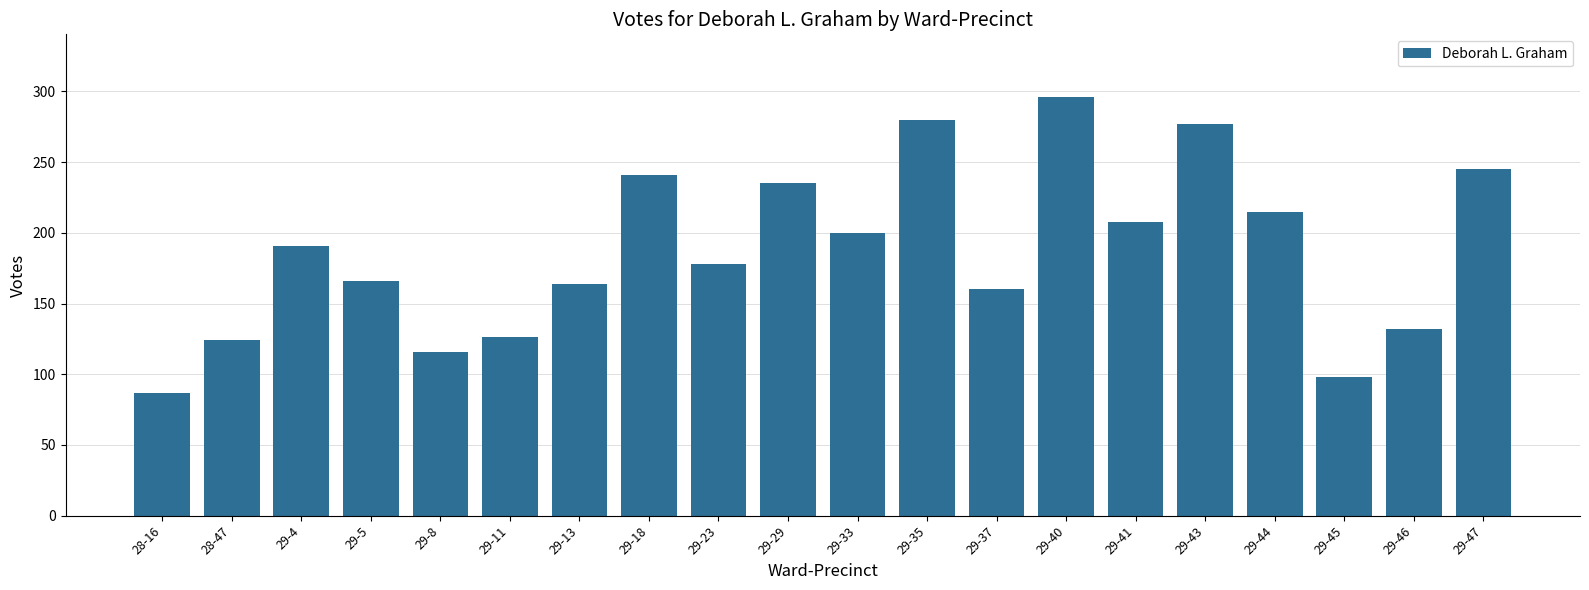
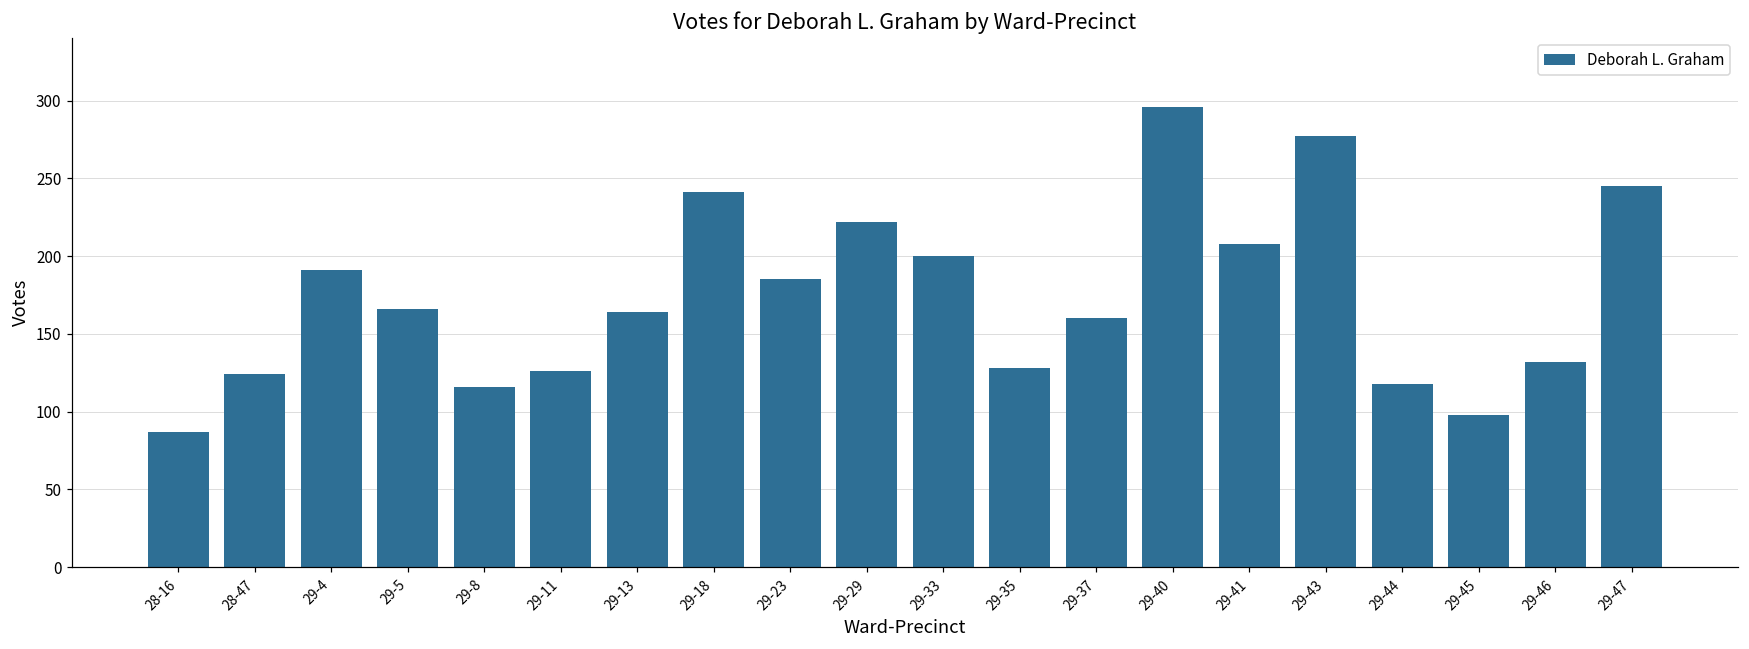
  {
    "28-16": 87,
    "28-47": 124,
    "29-4": 191,
    "29-5": 166,
    "29-8": 116,
    "29-11": 126,
    "29-13": 164,
    "29-18": 241,
-   "29-23": 178,
-   "29-29": 235,
+   "29-23": 185,
+   "29-29": 222,
    "29-33": 200,
-   "29-35": 280,
+   "29-35": 128,
    "29-37": 160,
    "29-40": 296,
    "29-41": 208,
    "29-43": 277,
-   "29-44": 215,
+   "29-44": 118,
    "29-45": 98,
    "29-46": 132,
    "29-47": 245
  }
